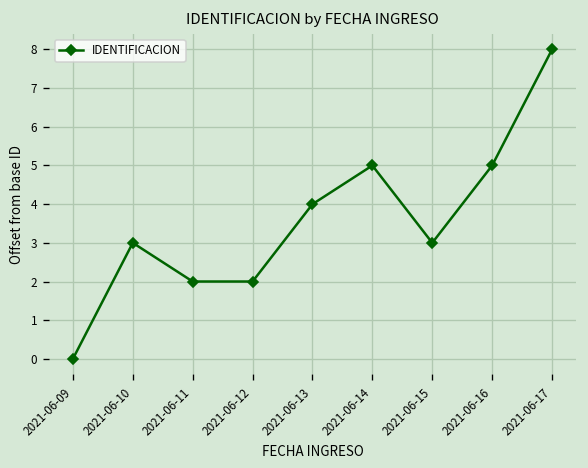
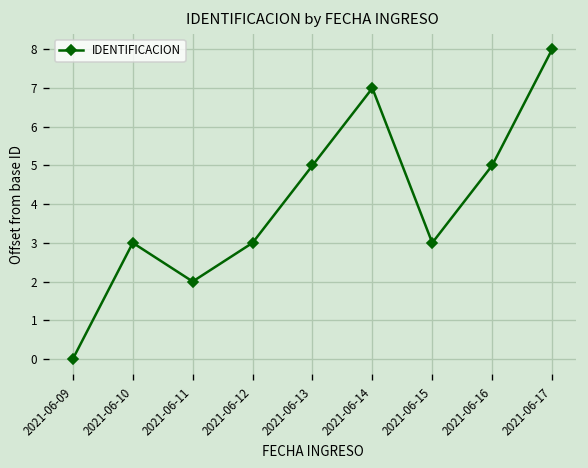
  {
    "2021-06-09": 0.0,
    "2021-06-10": 3.0,
    "2021-06-11": 2.0,
-   "2021-06-12": 2.0,
-   "2021-06-13": 4.0,
-   "2021-06-14": 5.0,
+   "2021-06-12": 3.0,
+   "2021-06-13": 5.0,
+   "2021-06-14": 7.0,
    "2021-06-15": 3.0,
    "2021-06-16": 5.0,
    "2021-06-17": 8.0
  }
